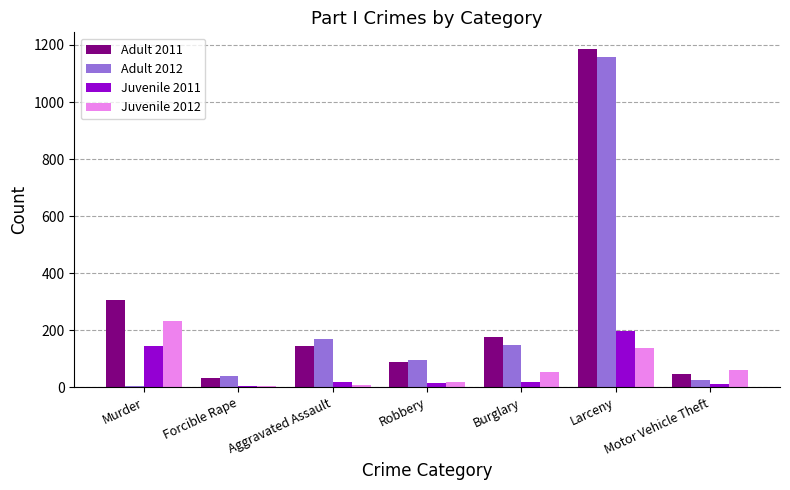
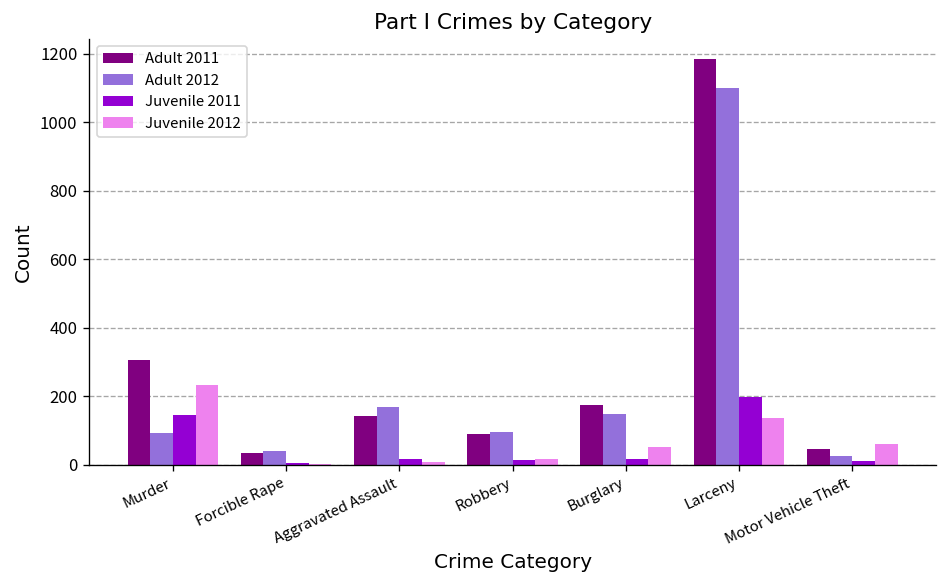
  {
    "Adult 2011": {
      "Murder": 310,
      "Forcible Rape": 30,
      "Aggravated Assault": 140,
      "Robbery": 90,
      "Burglary": 180,
      "Larceny": 1190,
      "Motor Vehicle Theft": 50
    },
    "Adult 2012": {
-     "Murder": 0,
+     "Murder": 90,
      "Forcible Rape": 40,
      "Aggravated Assault": 170,
      "Robbery": 100,
      "Burglary": 150,
-     "Larceny": 1160,
+     "Larceny": 1100,
      "Motor Vehicle Theft": 30
    },
    "Juvenile 2011": {
      "Murder": 140,
      "Aggravated Assault": 20,
      "Robbery": 10,
      "Burglary": 20,
      "Larceny": 200,
      "Motor Vehicle Theft": 10
    },
    "Juvenile 2012": {
      "Murder": 230,
      "Aggravated Assault": 10,
      "Robbery": 20,
      "Burglary": 50,
      "Larceny": 140,
      "Motor Vehicle Theft": 60
    }
  }
